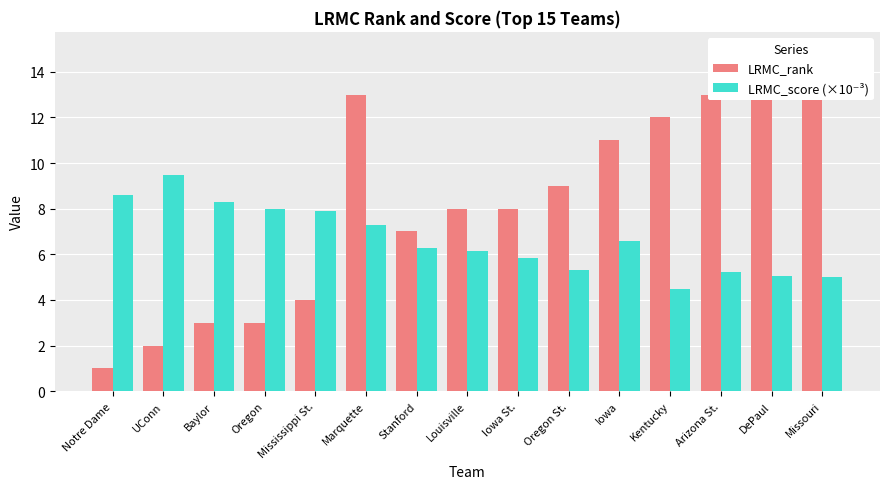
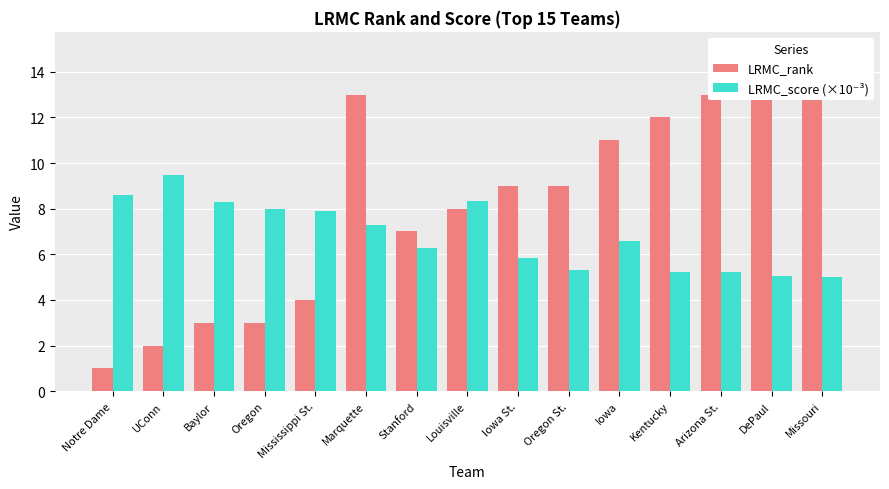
  {
    "LRMC_rank": {
      "Notre Dame": 1,
      "UConn": 2,
      "Baylor": 3,
      "Oregon": 3,
      "Mississippi St.": 4,
      "Marquette": 13,
      "Stanford": 7,
      "Louisville": 8,
-     "Iowa St.": 8,
+     "Iowa St.": 9,
      "Oregon St.": 9,
      "Iowa": 11,
      "Kentucky": 12
    },
    "LRMC_score (×10⁻³)": {
      "Notre Dame": 8.6,
      "UConn": 9.5,
      "Baylor": 8.3,
      "Oregon": 8.0,
      "Mississippi St.": 7.9,
      "Marquette": 7.3,
      "Stanford": 6.3,
-     "Louisville": 6.1,
+     "Louisville": 8.3,
      "Iowa St.": 5.8,
      "Oregon St.": 5.3,
      "Iowa": 6.6,
-     "Kentucky": 4.5,
+     "Kentucky": 5.2,
      "Arizona St.": 5.2,
      "DePaul": 5.1,
      "Missouri": 5.0
    }
  }
